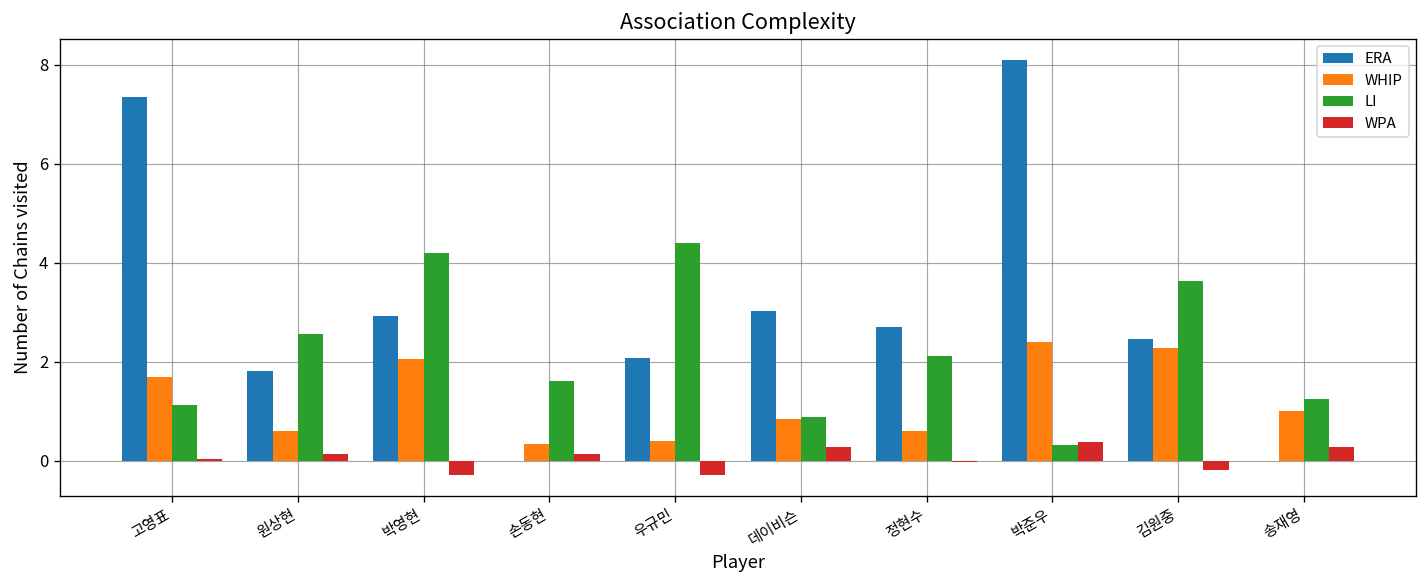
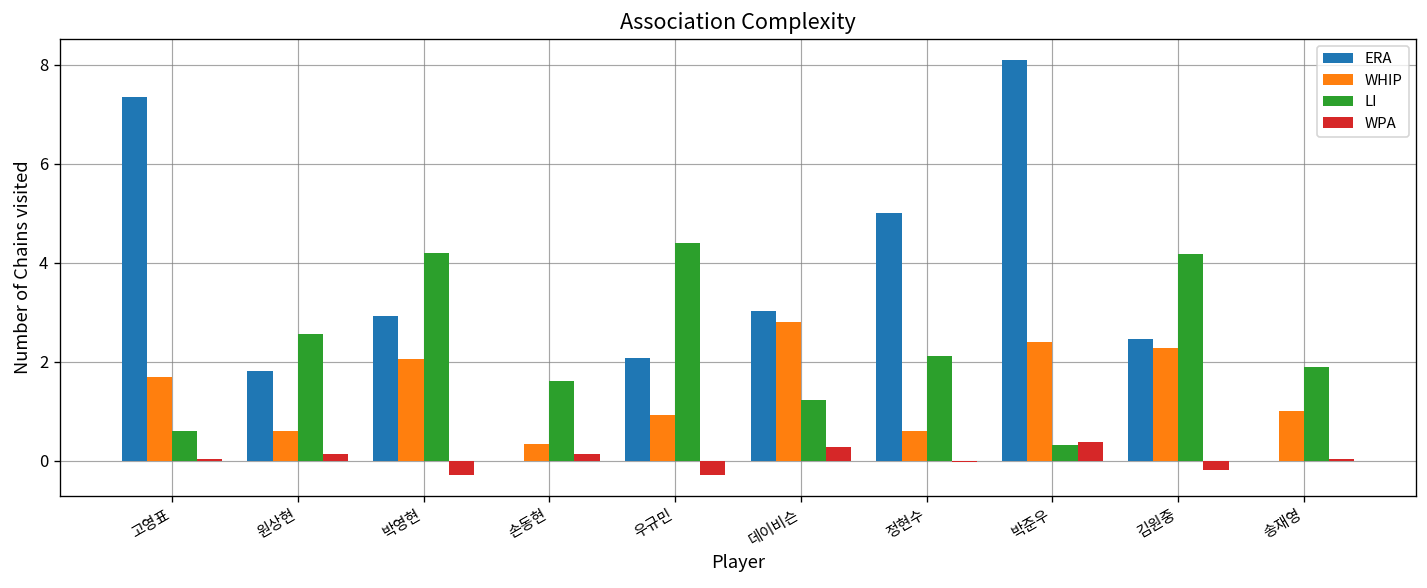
  {
    "ERA": {
      "고영표": 7.4,
      "원상현": 1.8,
      "박영현": 2.9,
      "손동현": 0.0,
      "우규민": 2.1,
      "데이비슨": 3.0,
-     "정현수": 2.7,
+     "정현수": 5.0,
      "박준우": 8.1,
      "김원중": 2.5,
      "송재영": 0.0
    },
    "WHIP": {
      "고영표": 1.7,
      "원상현": 0.6,
      "박영현": 2.1,
      "손동현": 0.3,
-     "우규민": 0.4,
-     "데이비슨": 0.8,
+     "우규민": 0.9,
+     "데이비슨": 2.8,
      "정현수": 0.6,
      "박준우": 2.4,
      "김원중": 2.3,
      "송재영": 1.0
    },
    "LI": {
-     "고영표": 1.1,
+     "고영표": 0.6,
      "원상현": 2.6,
      "박영현": 4.2,
      "손동현": 1.6,
      "우규민": 4.4,
-     "데이비슨": 0.9,
+     "데이비슨": 1.2,
      "정현수": 2.1,
      "박준우": 0.3,
-     "김원중": 3.6,
-     "송재영": 1.3
+     "김원중": 4.2,
+     "송재영": 1.9
    },
    "WPA": {
      "원상현": 0.1,
      "박영현": -0.3,
      "손동현": 0.1,
      "우규민": -0.3,
      "데이비슨": 0.3,
      "박준우": 0.4,
      "김원중": -0.2,
-     "송재영": 0.3
+     "송재영": 0.0
    }
  }
